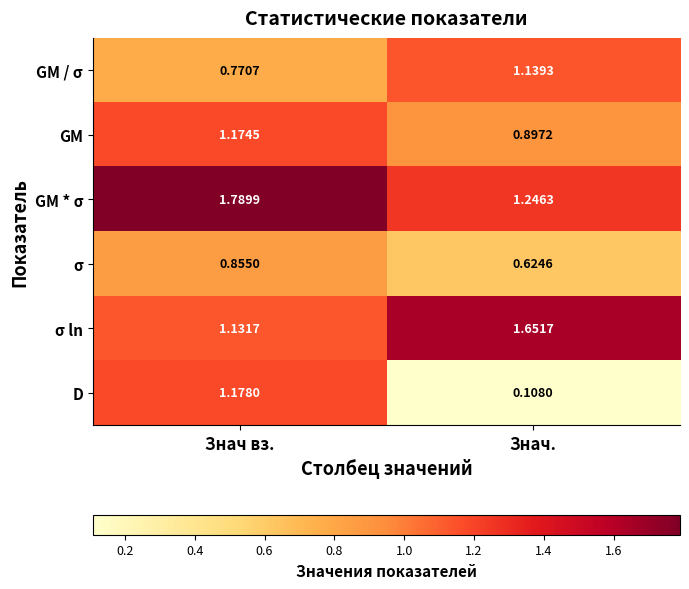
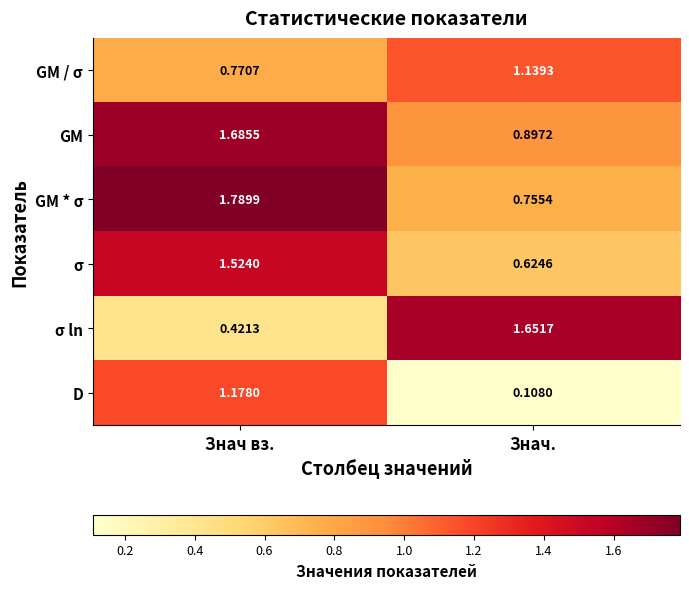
  {
    "GM / σ": {
      "Знач вз.": 0.7707,
      "Знач.": 1.1393
    },
    "GM": {
-     "Знач вз.": 1.1745,
+     "Знач вз.": 1.6855,
      "Знач.": 0.8972
    },
    "GM * σ": {
      "Знач вз.": 1.7899,
-     "Знач.": 1.2463
+     "Знач.": 0.7554
    },
    "σ": {
-     "Знач вз.": 0.8550,
+     "Знач вз.": 1.5240,
      "Знач.": 0.6246
    },
    "σ ln": {
-     "Знач вз.": 1.1317,
+     "Знач вз.": 0.4213,
      "Знач.": 1.6517
    },
    "D": {
      "Знач вз.": 1.1780,
      "Знач.": 0.1080
    }
  }
